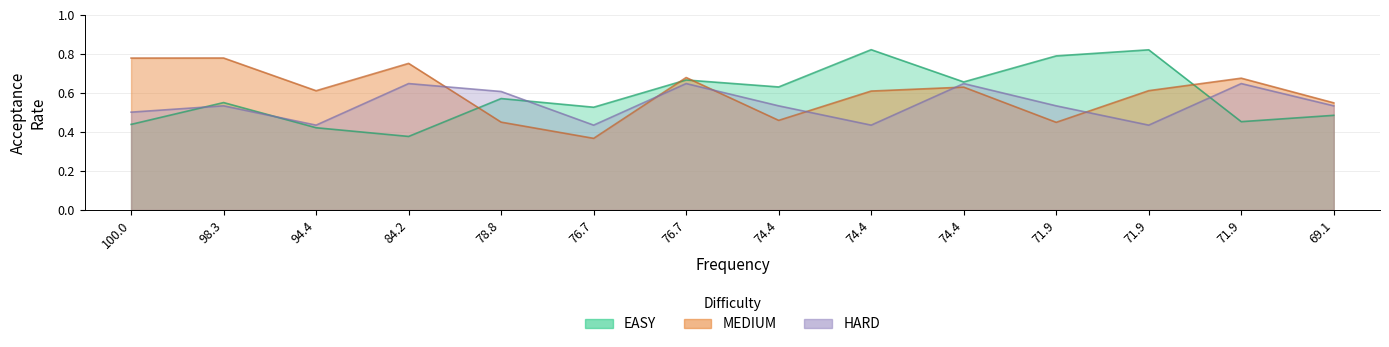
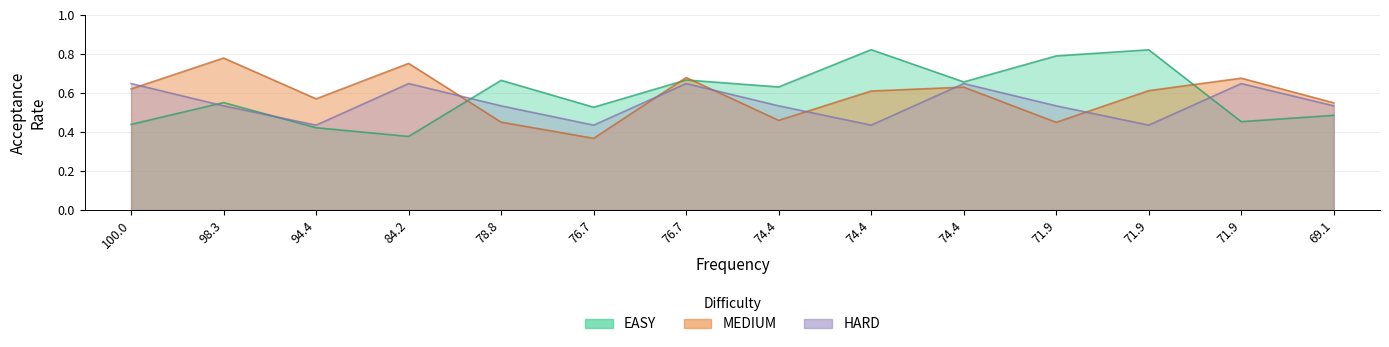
  {
    "EASY": {
      "100.0": 0.44,
      "98.3": 0.55,
      "94.4": 0.42,
      "84.2": 0.38,
-     "78.8": 0.57,
+     "78.8": 0.66,
      "69.1": 0.49
    },
    "MEDIUM": {
-     "100.0": 0.78,
+     "100.0": 0.62,
      "98.3": 0.78,
-     "94.4": 0.61,
+     "94.4": 0.57,
      "84.2": 0.75,
      "78.8": 0.45,
      "69.1": 0.55
    },
    "HARD": {
-     "100.0": 0.50,
+     "100.0": 0.65,
      "98.3": 0.53,
      "94.4": 0.43,
      "84.2": 0.65,
-     "78.8": 0.61,
+     "78.8": 0.53,
      "69.1": 0.53
    }
  }
